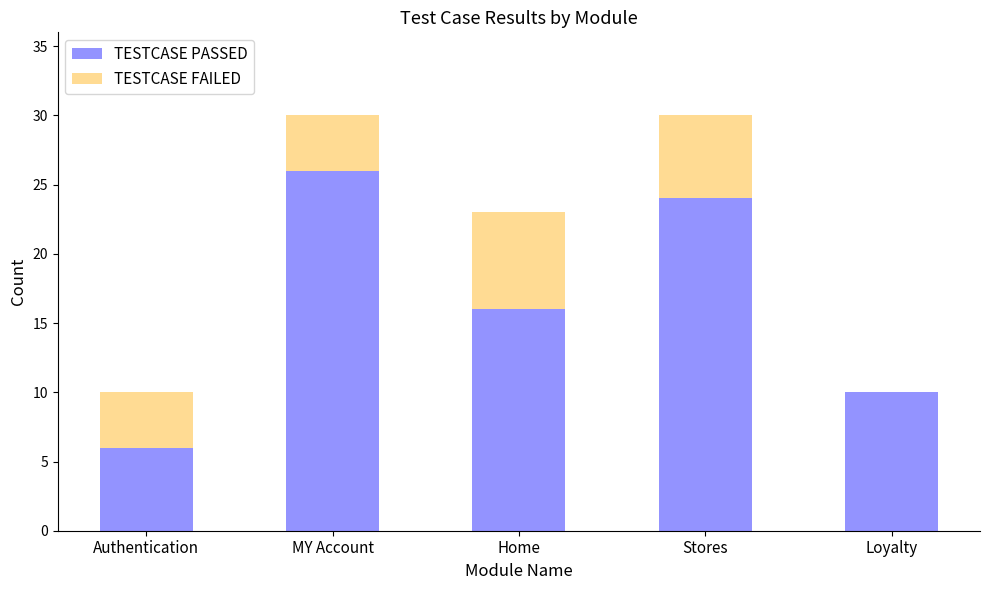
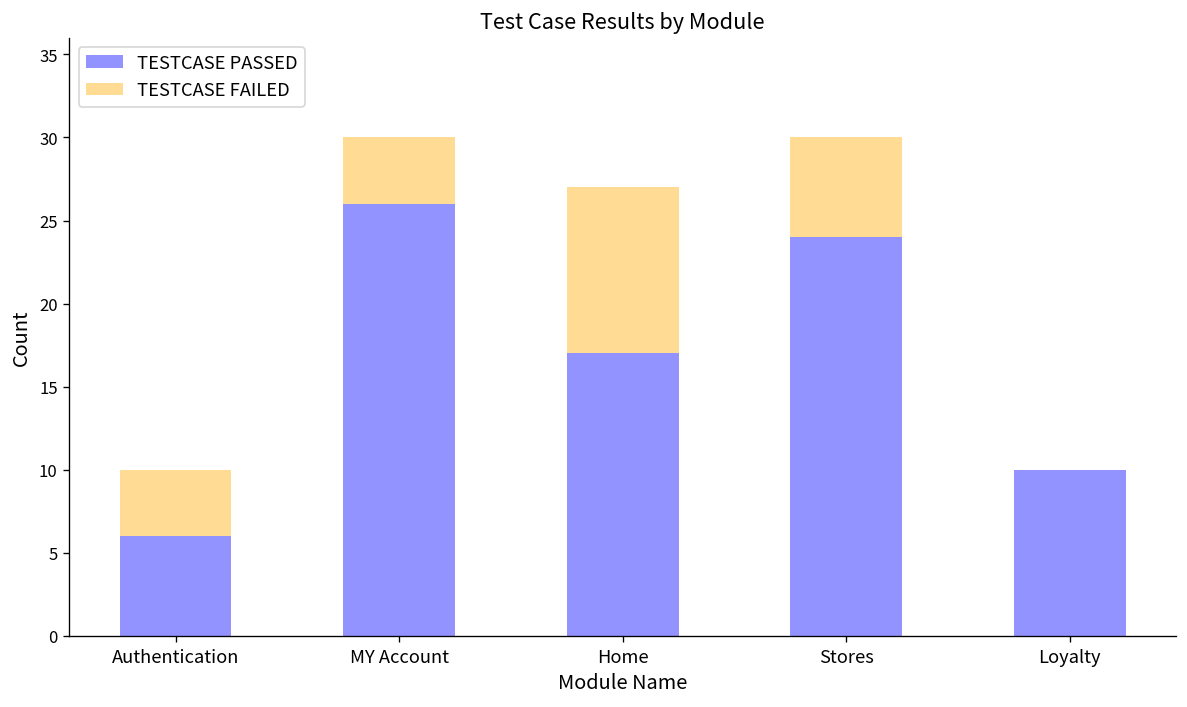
  {
    "TESTCASE PASSED": {
      "Authentication": 6,
      "MY Account": 26,
-     "Home": 16,
+     "Home": 17,
      "Stores": 24,
      "Loyalty": 10
    },
    "TESTCASE FAILED": {
      "Authentication": 4,
      "MY Account": 4,
-     "Home": 7,
+     "Home": 10,
      "Stores": 6,
      "Loyalty": 0
    }
  }
